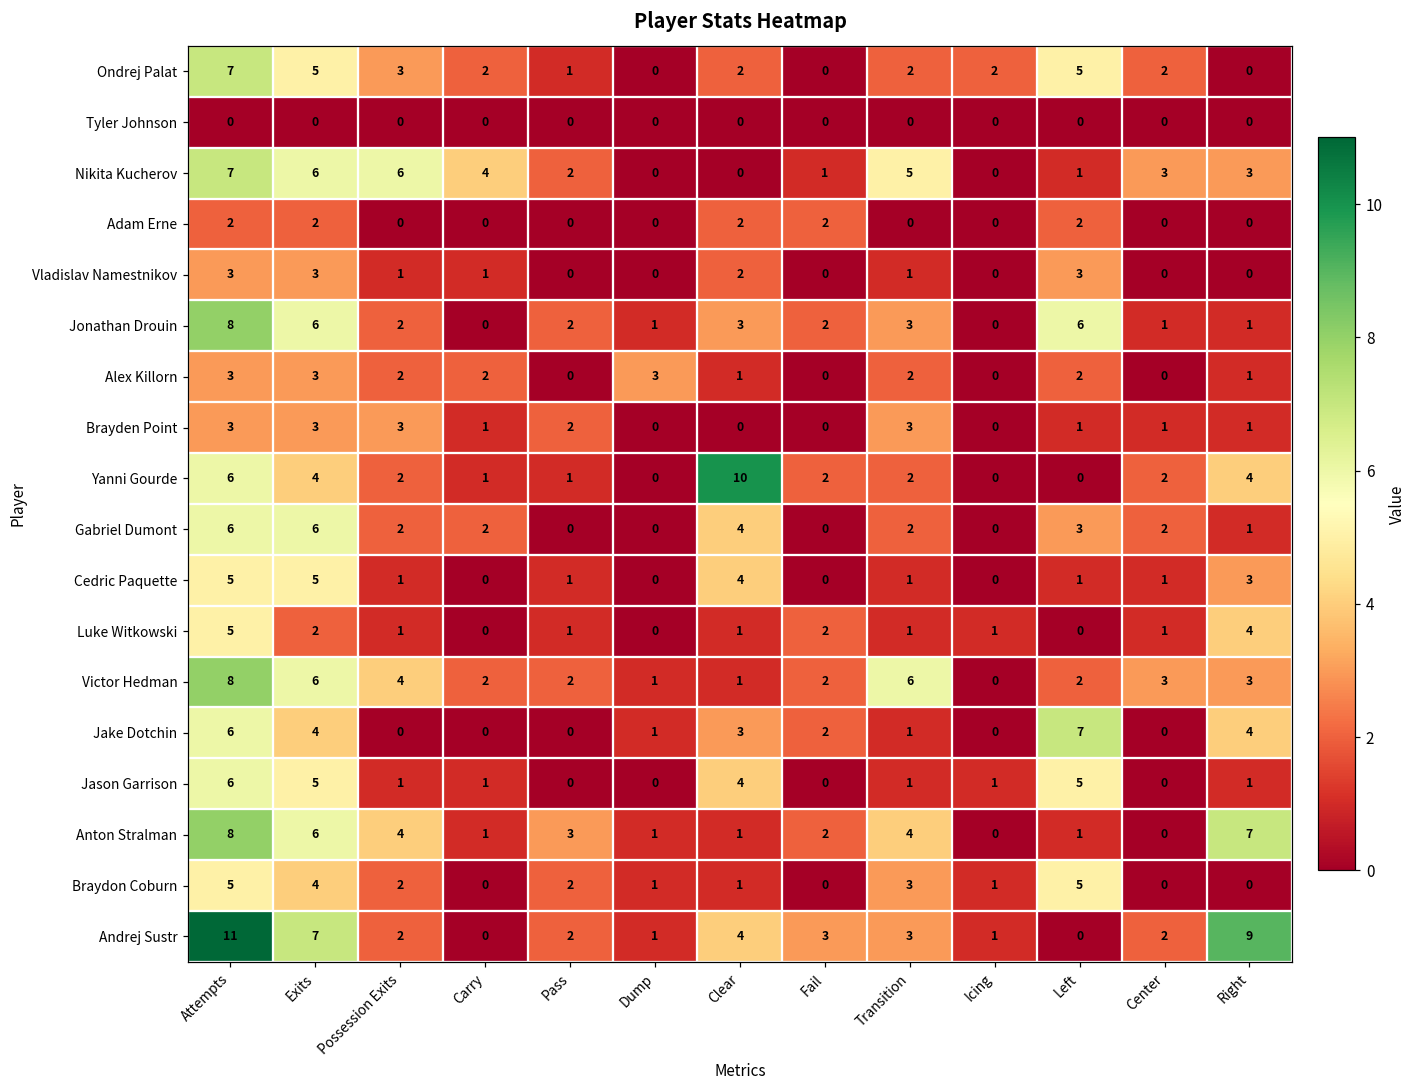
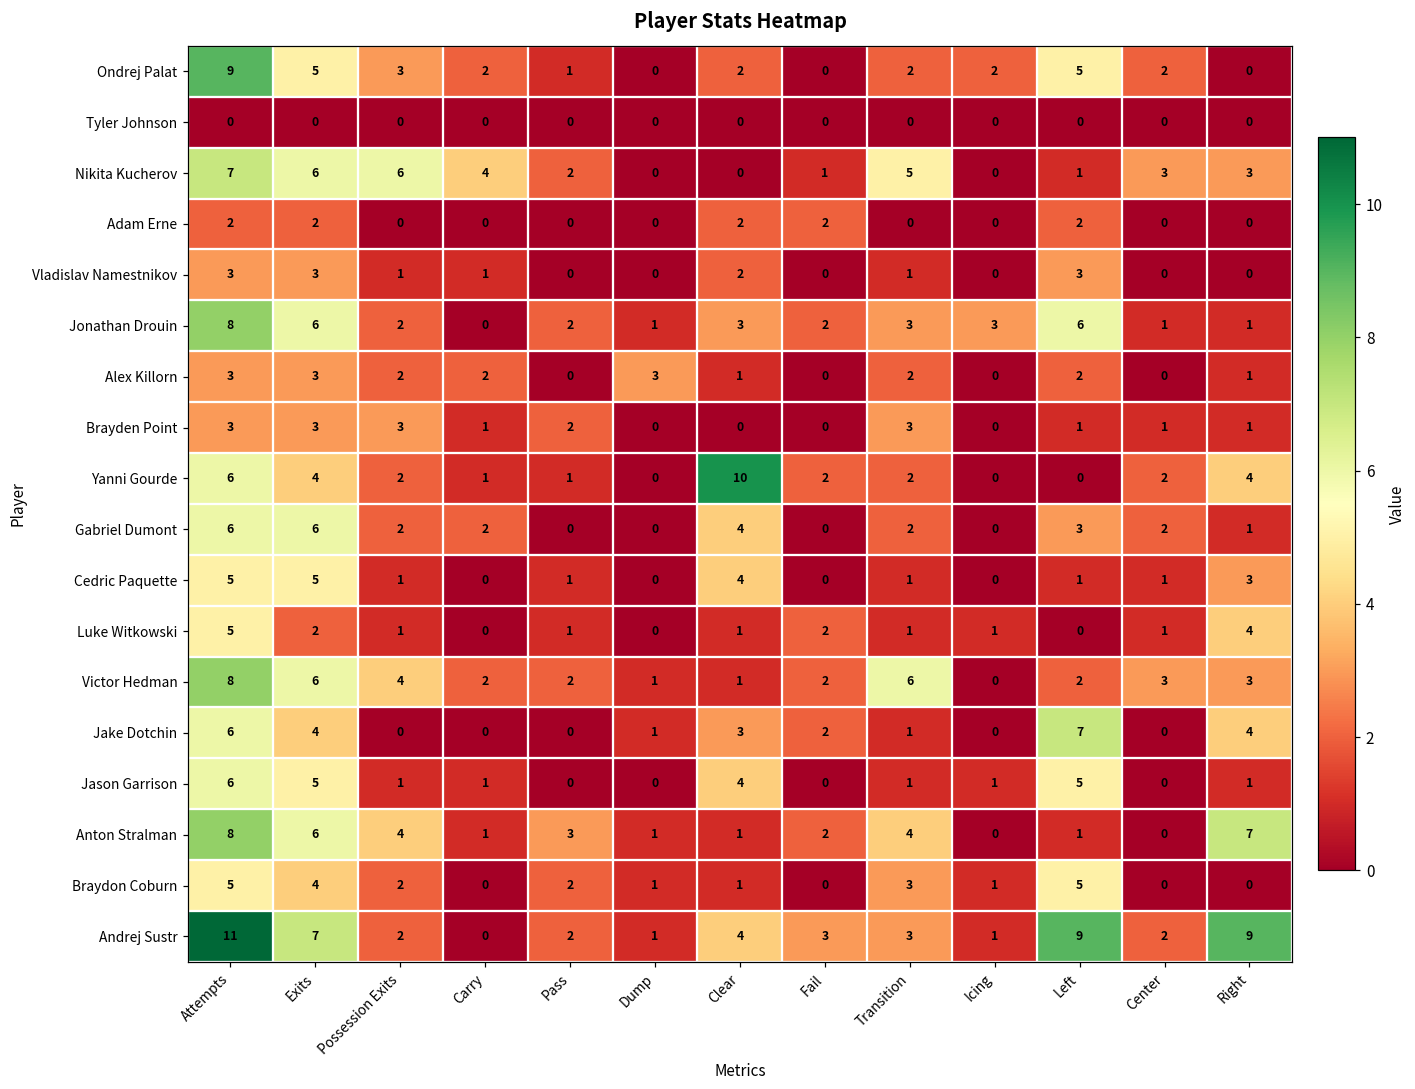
  {
    "Ondrej Palat": {
-     "Attempts": 7,
+     "Attempts": 9,
      "Exits": 5,
      "Possession Exits": 3,
      "Carry": 2,
      "Pass": 1,
      "Dump": 0,
      "Clear": 2,
      "Fail": 0,
      "Transition": 2,
      "Icing": 2,
      "Left": 5,
      "Center": 2,
      "Right": 0
    },
    "Jonathan Drouin": {
      "Attempts": 8,
      "Exits": 6,
      "Possession Exits": 2,
      "Carry": 0,
      "Pass": 2,
      "Dump": 1,
      "Clear": 3,
      "Fail": 2,
      "Transition": 3,
-     "Icing": 0,
+     "Icing": 3,
      "Left": 6,
      "Center": 1,
      "Right": 1
    },
    "Andrej Sustr": {
      "Attempts": 11,
      "Exits": 7,
      "Possession Exits": 2,
      "Carry": 0,
      "Pass": 2,
      "Dump": 1,
      "Clear": 4,
      "Fail": 3,
      "Transition": 3,
      "Icing": 1,
-     "Left": 0,
+     "Left": 9,
      "Center": 2,
      "Right": 9
    }
  }
